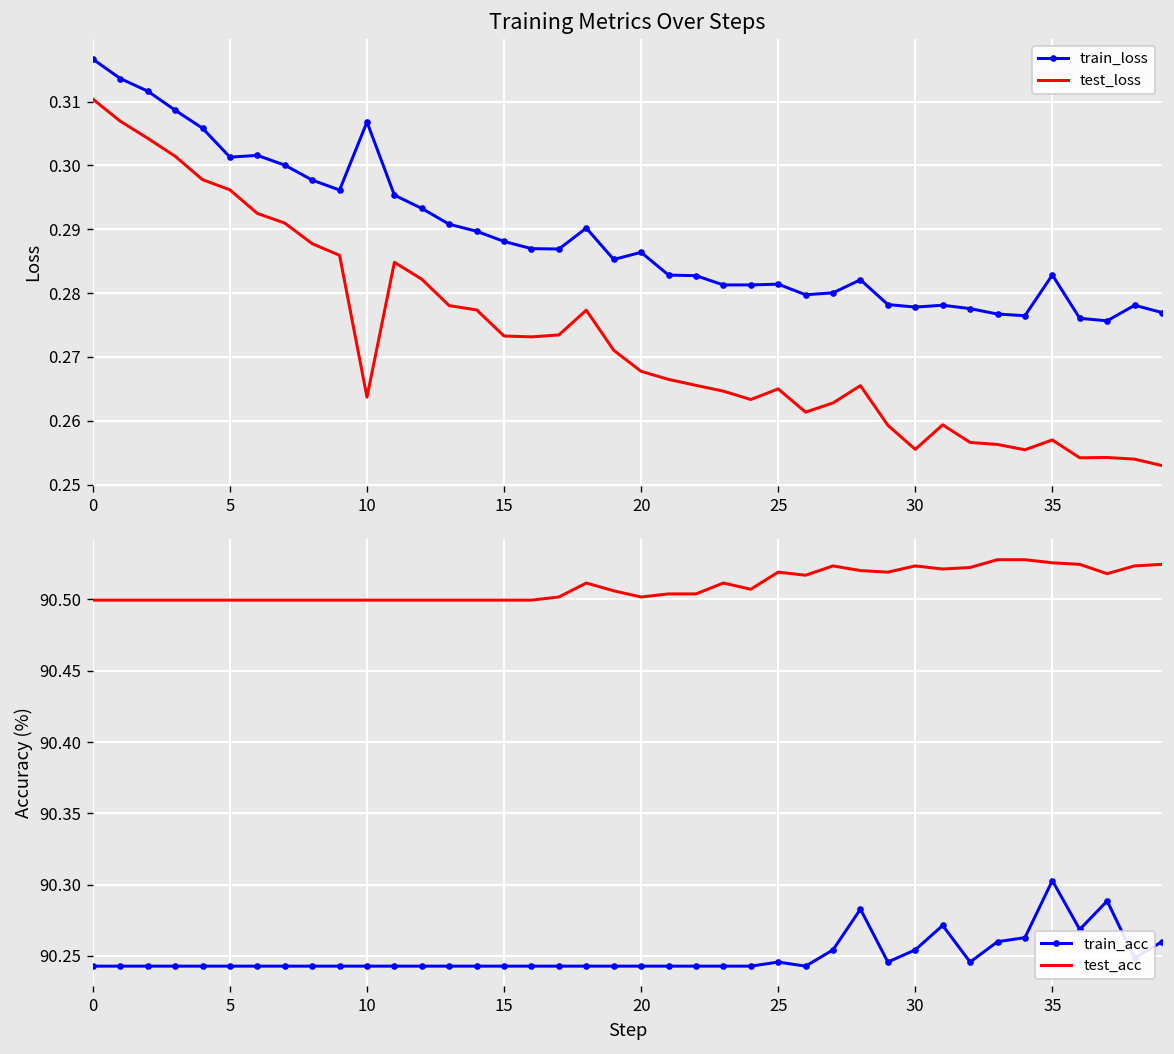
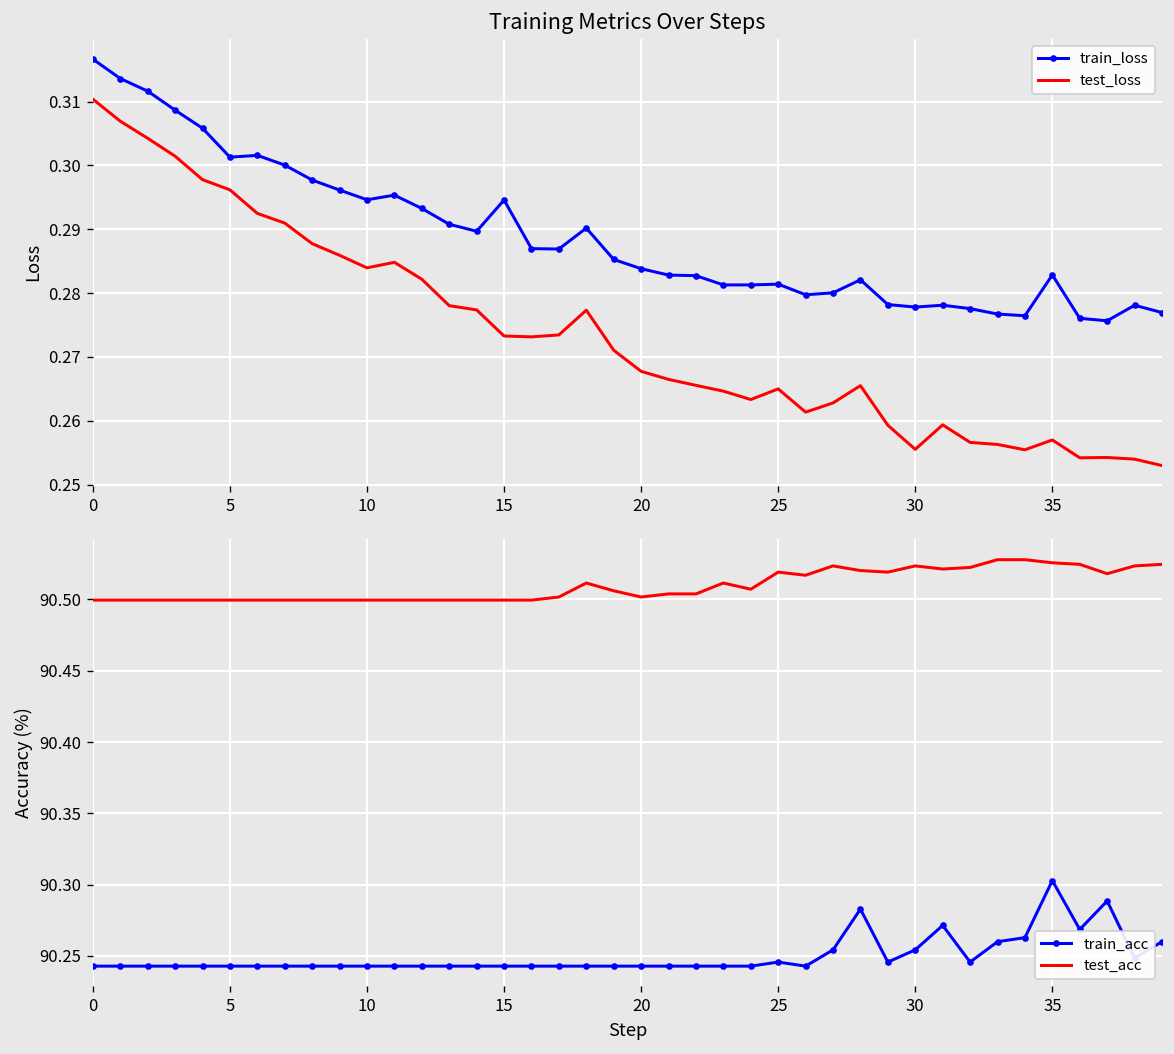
  {
    "Training Metrics Over Steps": {
      "train_loss": {
        "0": 0.317,
        "5": 0.301,
-       "10": 0.307,
-       "15": 0.288,
-       "20": 0.286,
+       "10": 0.295,
+       "15": 0.295,
+       "20": 0.284,
        "25": 0.281,
        "30": 0.278,
        "35": 0.283
      },
      "test_loss": {
        "0": 0.310,
        "5": 0.296,
-       "10": 0.264,
+       "10": 0.284,
        "15": 0.273,
        "20": 0.268,
        "25": 0.265,
        "30": 0.256,
        "35": 0.257
      }
    }
  }
